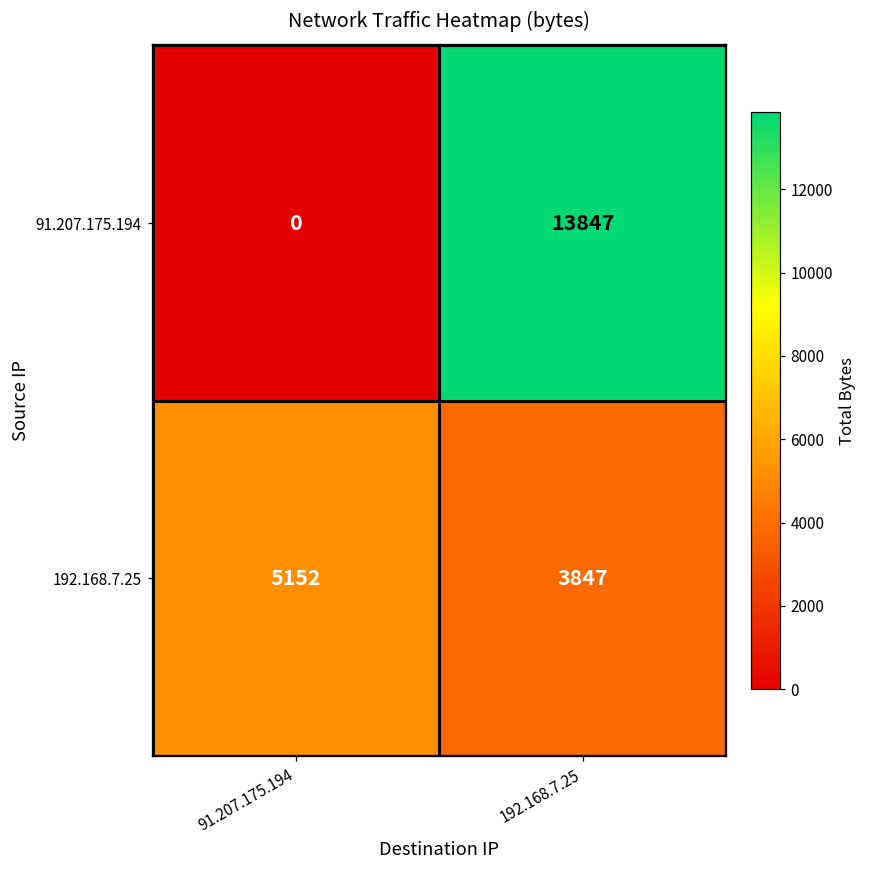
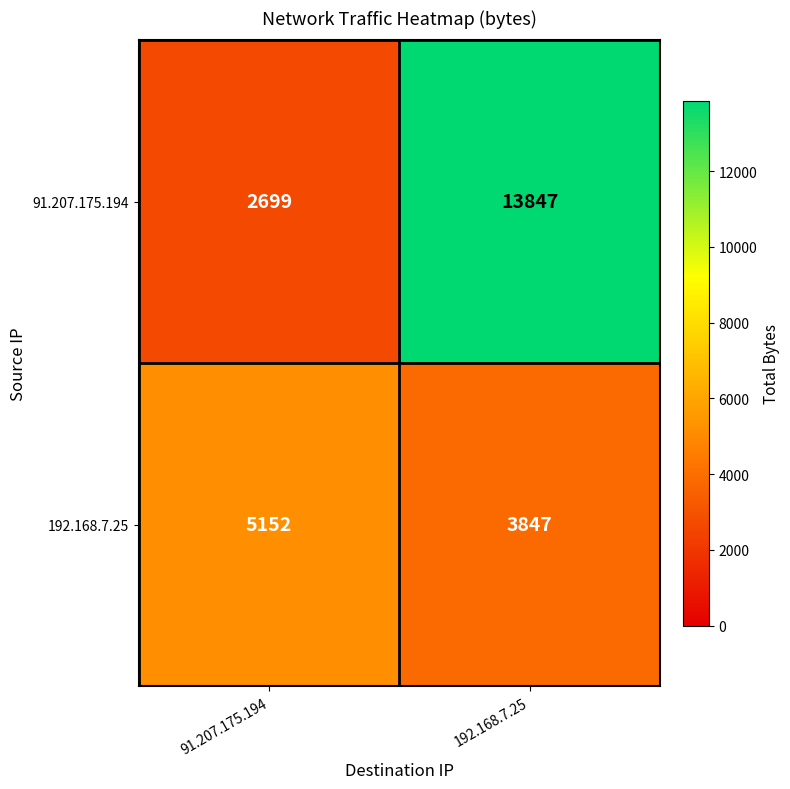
  {
    "91.207.175.194": {
-     "91.207.175.194": 0,
+     "91.207.175.194": 2699,
      "192.168.7.25": 13847
    },
    "192.168.7.25": {
      "91.207.175.194": 5152,
      "192.168.7.25": 3847
    }
  }
